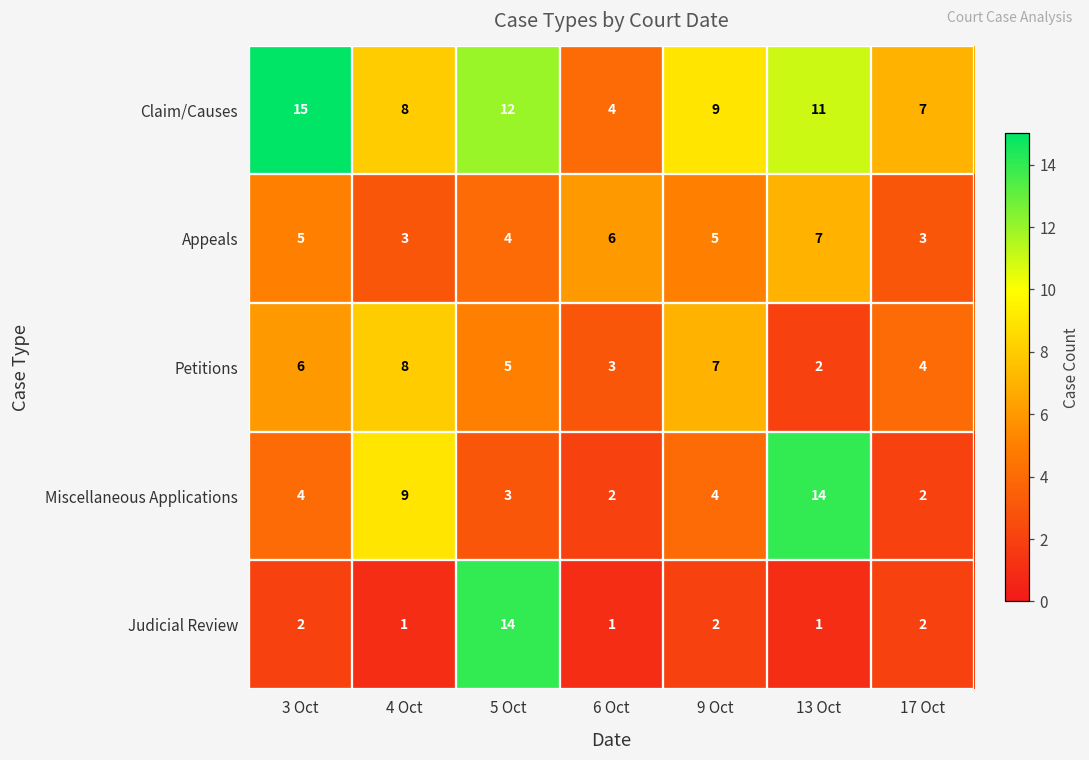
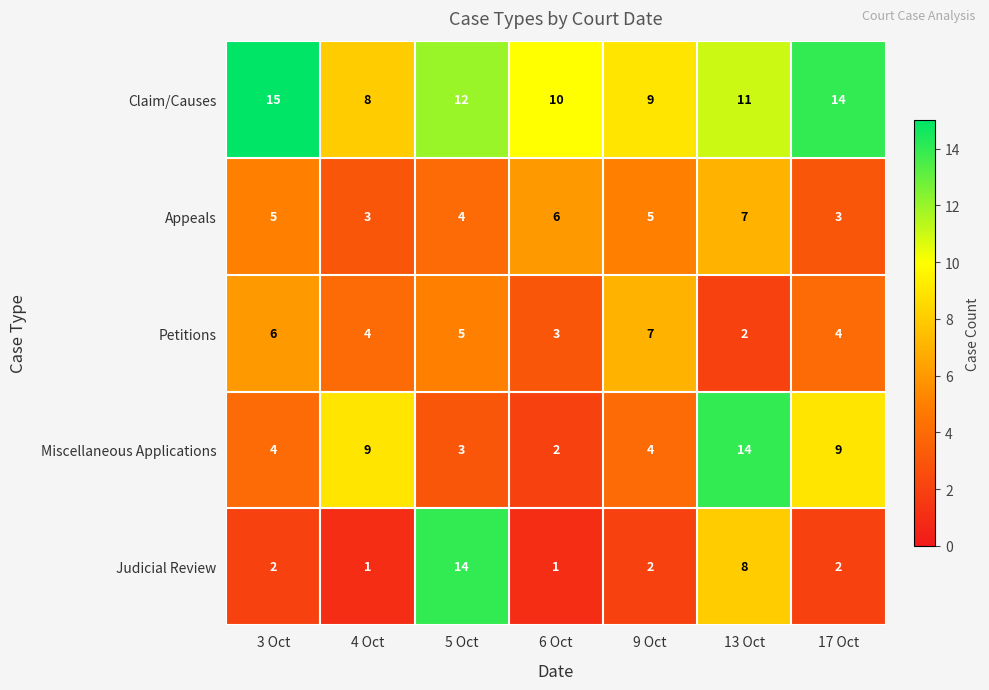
  {
    "Claim/Causes": {
      "3 Oct": 15,
      "4 Oct": 8,
      "5 Oct": 12,
-     "6 Oct": 4,
+     "6 Oct": 10,
      "9 Oct": 9,
      "13 Oct": 11,
-     "17 Oct": 7
+     "17 Oct": 14
    },
    "Appeals": {
      "3 Oct": 5,
      "4 Oct": 3,
      "5 Oct": 4,
      "6 Oct": 6,
      "9 Oct": 5,
      "13 Oct": 7,
      "17 Oct": 3
    },
    "Petitions": {
      "3 Oct": 6,
-     "4 Oct": 8,
+     "4 Oct": 4,
      "5 Oct": 5,
      "6 Oct": 3,
      "9 Oct": 7,
      "13 Oct": 2,
      "17 Oct": 4
    },
    "Miscellaneous Applications": {
      "3 Oct": 4,
      "4 Oct": 9,
      "5 Oct": 3,
      "6 Oct": 2,
      "9 Oct": 4,
      "13 Oct": 14,
-     "17 Oct": 2
+     "17 Oct": 9
    },
    "Judicial Review": {
      "3 Oct": 2,
      "4 Oct": 1,
      "5 Oct": 14,
      "6 Oct": 1,
      "9 Oct": 2,
-     "13 Oct": 1,
+     "13 Oct": 8,
      "17 Oct": 2
    }
  }
